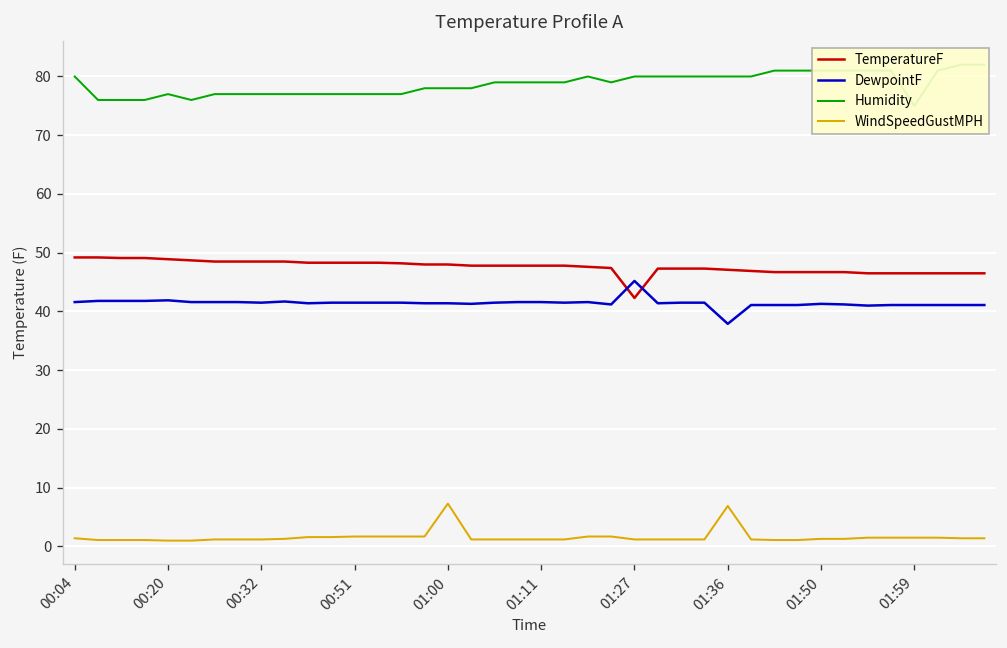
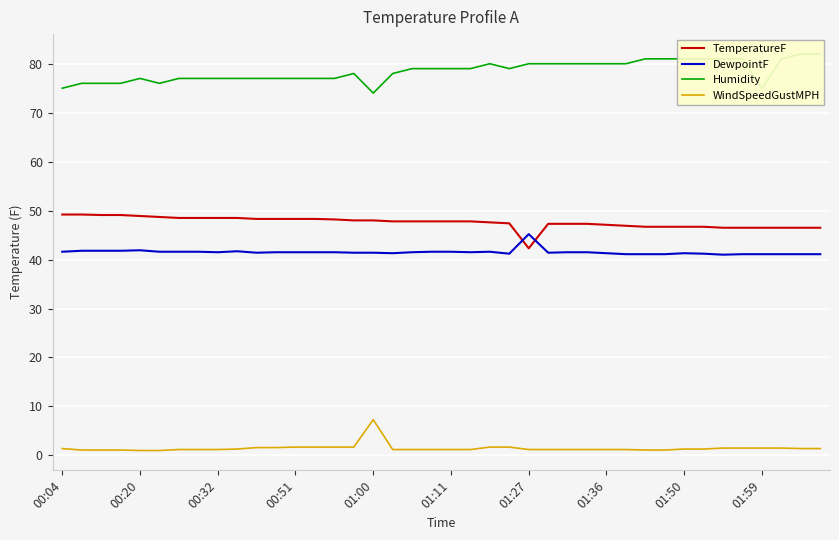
  {
    "TemperatureF": {
      "00:04": 49,
      "00:20": 49,
      "00:32": 49,
      "00:51": 48,
      "01:00": 48,
      "01:11": 48,
      "01:27": 42,
      "01:36": 47,
      "01:50": 47,
      "01:59": 47
    },
    "DewpointF": {
      "00:04": 42,
      "00:20": 42,
      "00:32": 42,
      "00:51": 42,
      "01:00": 41,
      "01:11": 42,
      "01:27": 45,
-     "01:36": 38,
+     "01:36": 41,
      "01:50": 41,
      "01:59": 41
    },
    "Humidity": {
-     "00:04": 80,
+     "00:04": 75,
      "00:20": 77,
      "00:32": 77,
      "00:51": 77,
-     "01:00": 78,
+     "01:00": 74,
      "01:11": 79,
      "01:27": 80,
      "01:36": 80
    },
    "WindSpeedGustMPH": {
      "00:04": 1,
      "00:20": 1,
      "00:32": 1,
      "00:51": 2,
      "01:00": 7,
      "01:11": 1,
      "01:27": 1,
-     "01:36": 7,
+     "01:36": 1,
      "01:50": 1,
      "01:59": 2
    }
  }
